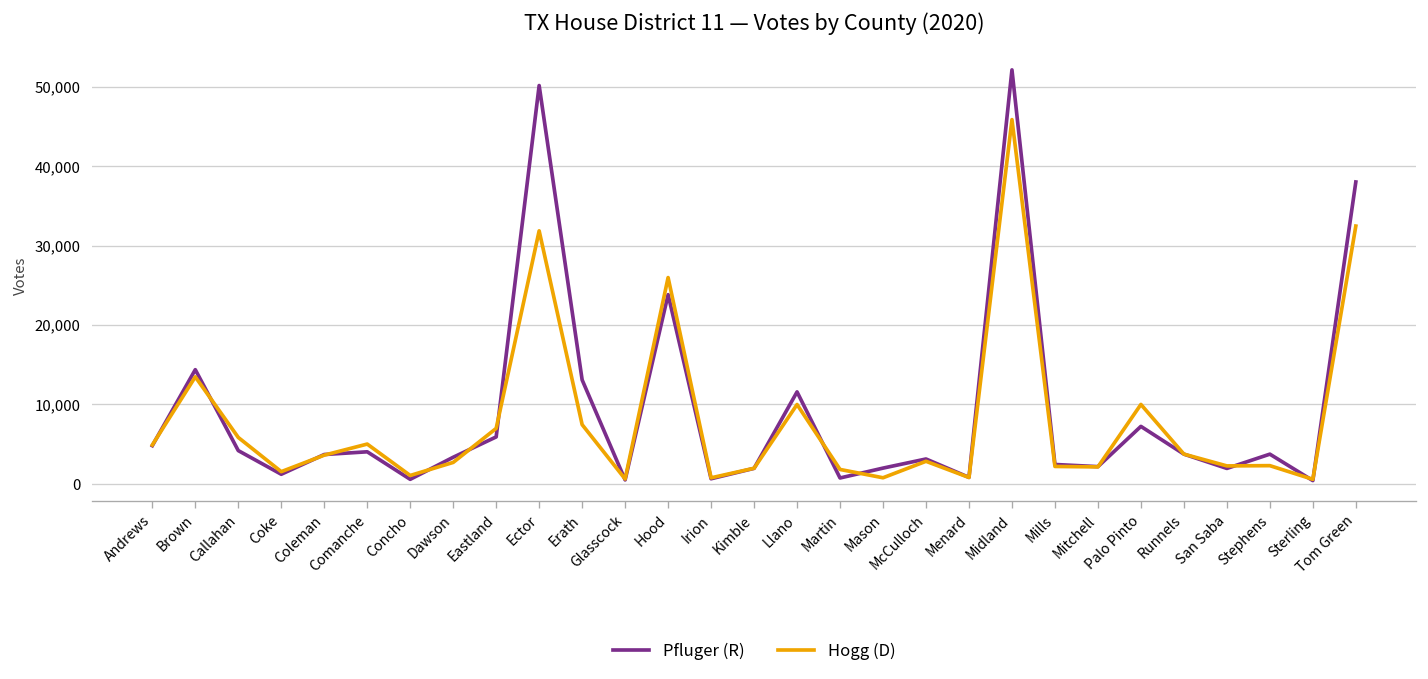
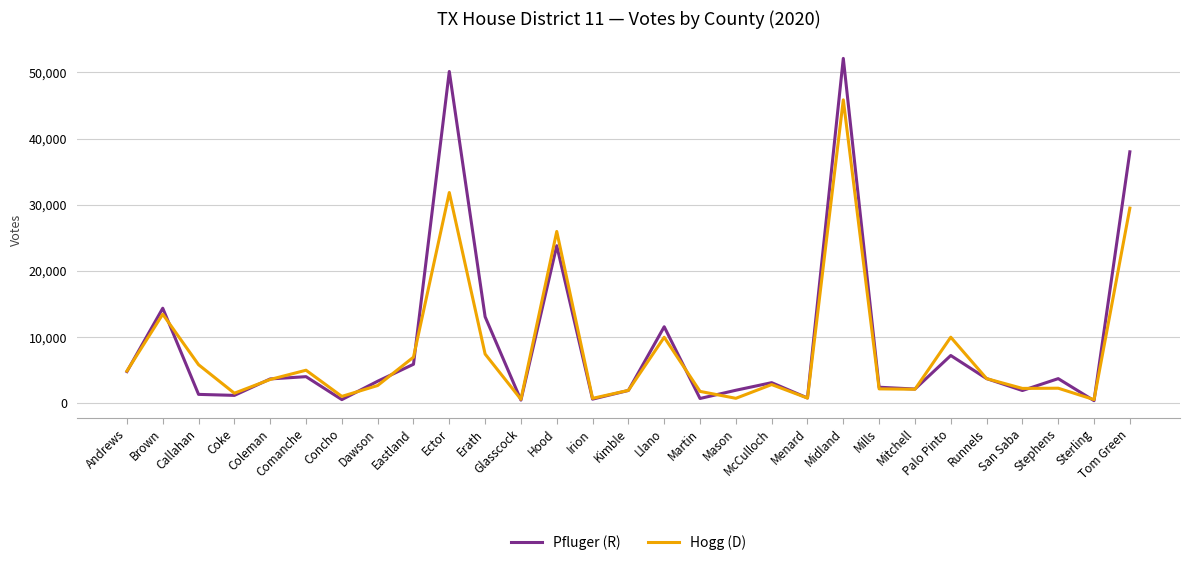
  {
    "Pfluger (R)": {
      "Brown": "14,000",
-     "Callahan": "4,000",
+     "Callahan": "1,000",
      "Comanche": "4,000",
      "Concho": "1,000",
      "Dawson": "3,000",
      "Eastland": "6,000",
      "Ector": "50,000",
      "Erath": "13,000",
      "Hood": "24,000",
      "Llano": "12,000",
      "Martin": "1,000",
      "Mason": "2,000",
      "Midland": "52,000",
      "Palo Pinto": "7,000",
      "Stephens": "4,000",
      "Tom Green": "38,000"
    },
    "Hogg (D)": {
      "Brown": "13,000",
      "Callahan": "6,000",
      "Comanche": "5,000",
      "Concho": "1,000",
      "Dawson": "3,000",
      "Eastland": "7,000",
      "Ector": "32,000",
      "Erath": "7,000",
      "Hood": "26,000",
      "Llano": "10,000",
      "Martin": "2,000",
      "Mason": "1,000",
      "Midland": "46,000",
      "Palo Pinto": "10,000",
      "Stephens": "2,000",
-     "Tom Green": "32,000"
+     "Tom Green": "29,000"
    }
  }
